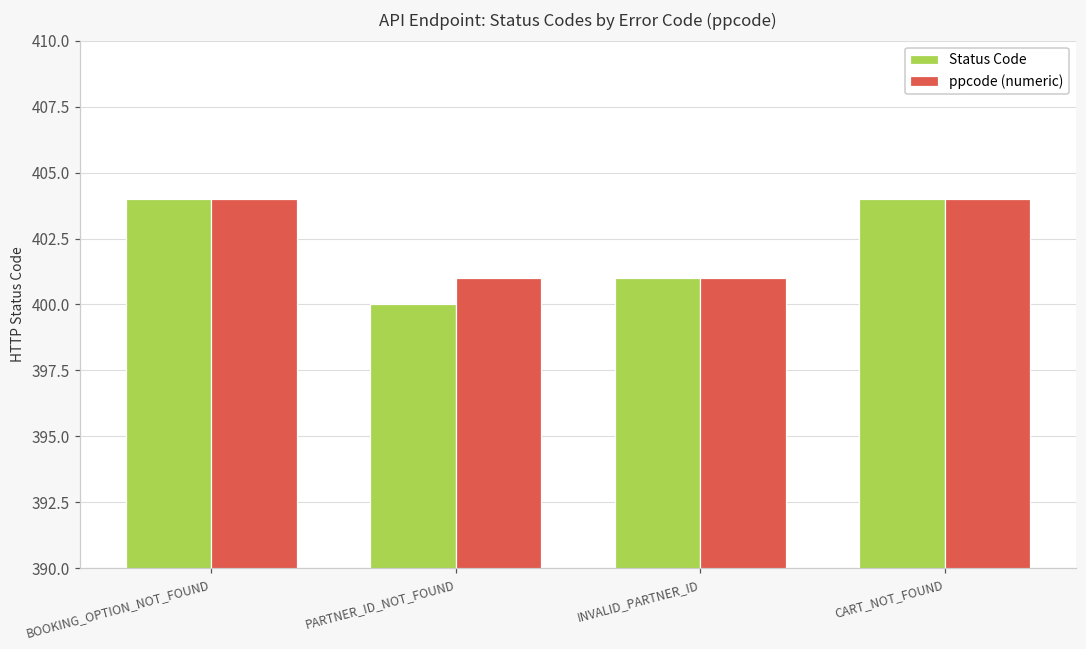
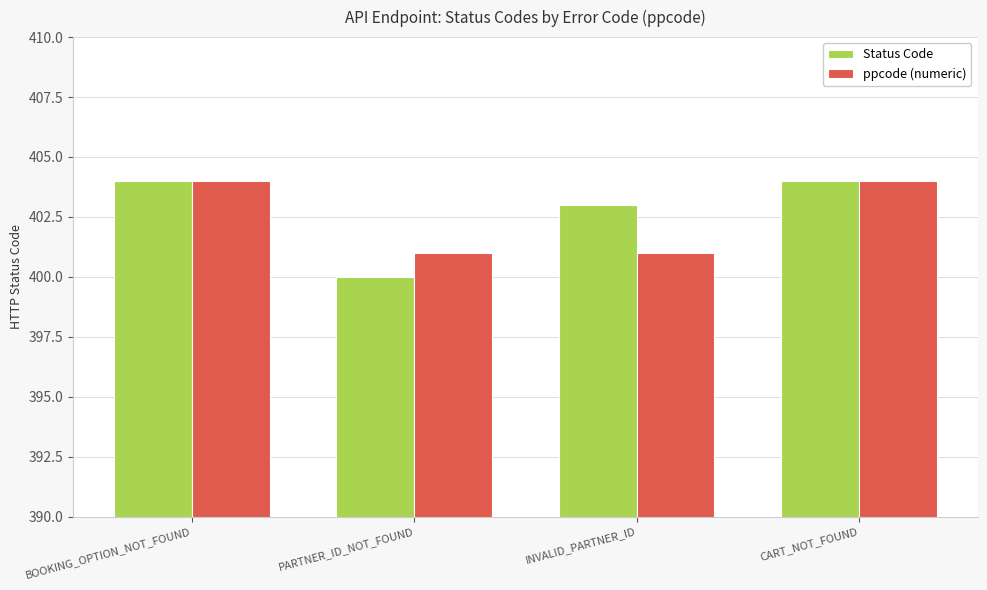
  {
    "Status Code": {
      "BOOKING_OPTION_NOT_FOUND": 404,
      "PARTNER_ID_NOT_FOUND": 400,
-     "INVALID_PARTNER_ID": 401,
+     "INVALID_PARTNER_ID": 403,
      "CART_NOT_FOUND": 404
    },
    "ppcode (numeric)": {
      "BOOKING_OPTION_NOT_FOUND": 404,
      "PARTNER_ID_NOT_FOUND": 401,
      "INVALID_PARTNER_ID": 401,
      "CART_NOT_FOUND": 404
    }
  }
